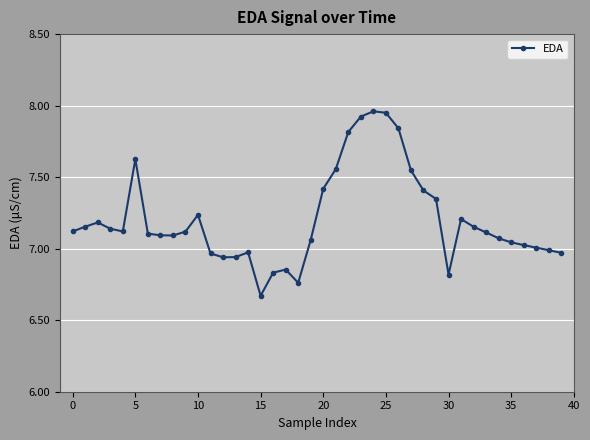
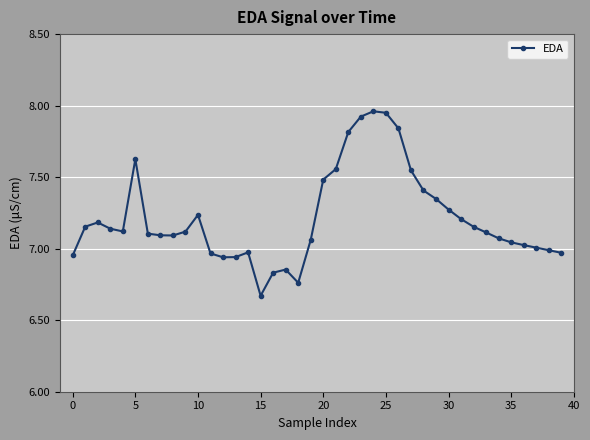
  {
-   "0": 7.12,
+   "0": 6.95,
    "5": 7.63,
    "10": 7.24,
    "15": 6.67,
-   "20": 7.42,
+   "20": 7.48,
    "25": 7.95,
-   "30": 6.82,
+   "30": 7.27,
    "35": 7.04
  }
